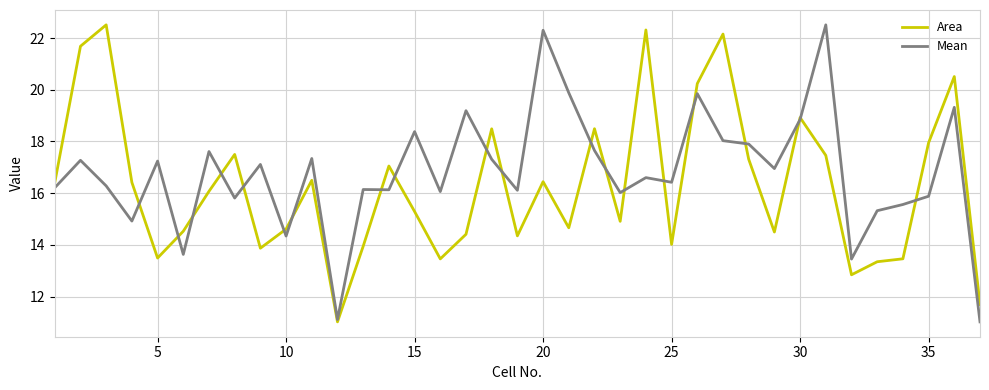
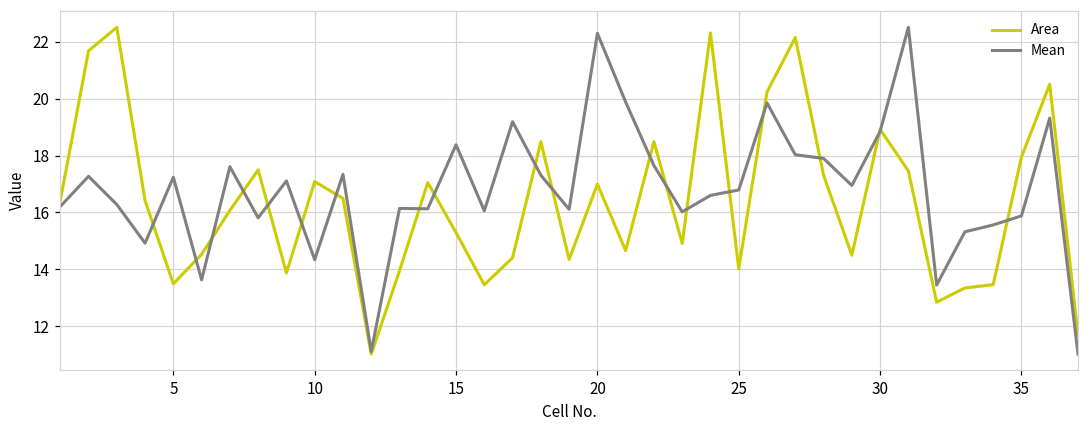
  {
    "Area": {
      "5": 13.5,
-     "10": 14.6,
+     "10": 17.1,
      "15": 15.3,
-     "20": 16.4,
+     "20": 17.0,
      "25": 14.0,
      "35": 17.9
    },
    "Mean": {
      "5": 17.2,
      "10": 14.3,
      "15": 18.4,
      "20": 22.3,
-     "25": 16.4,
+     "25": 16.8,
      "35": 15.9
    }
  }
